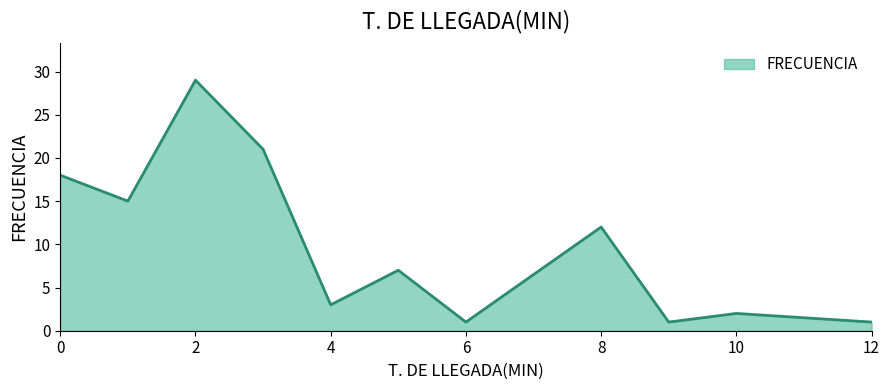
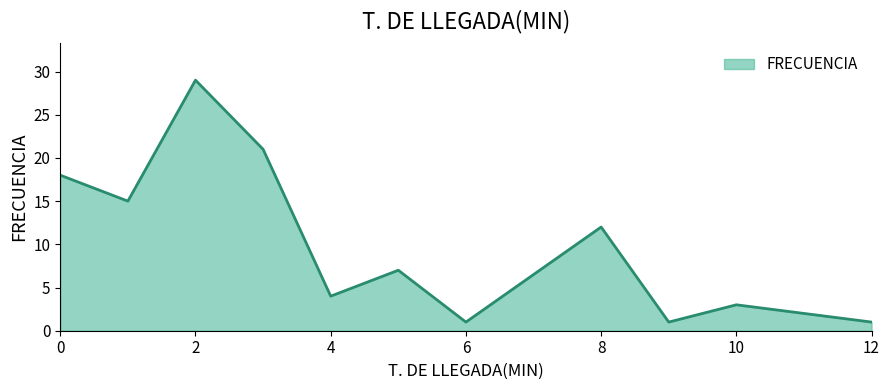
  {
    "0": 18,
    "2": 29,
-   "4": 3,
+   "4": 4,
    "6": 1,
    "8": 12,
-   "10": 2,
+   "10": 3,
    "12": 1
  }
